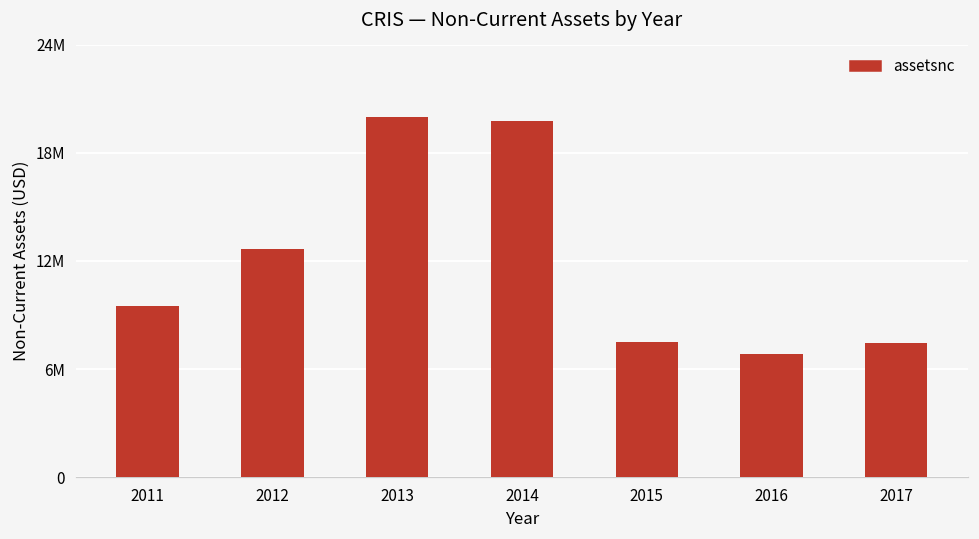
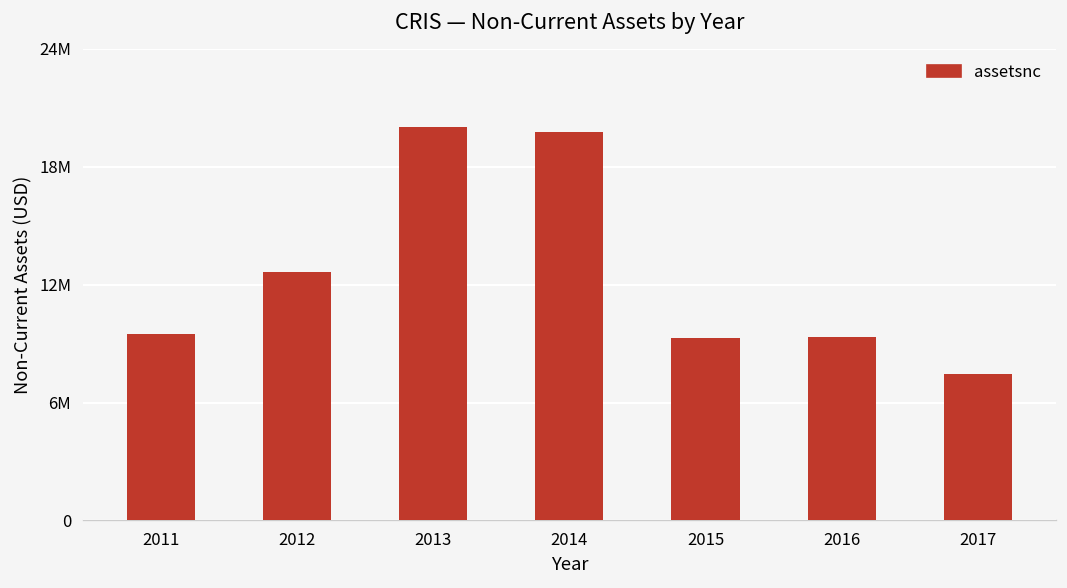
  {
    "2011": 9700000,
    "2012": 12900000,
    "2013": 20400000,
    "2014": 20200000,
-   "2015": 7700000,
-   "2016": 7000000,
+   "2015": 9500000,
+   "2016": 9600000,
    "2017": 7600000
  }
